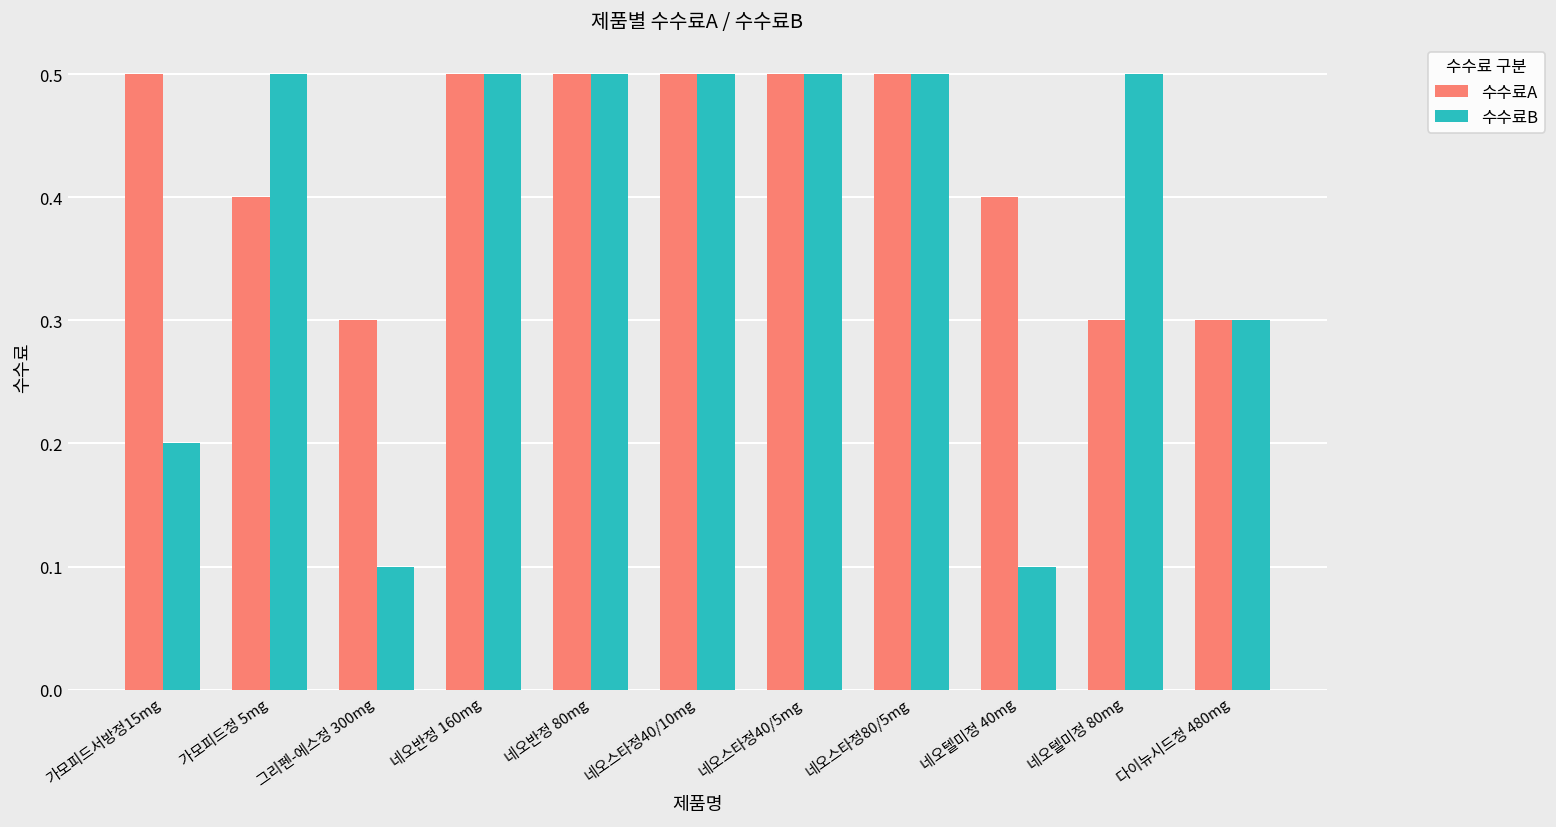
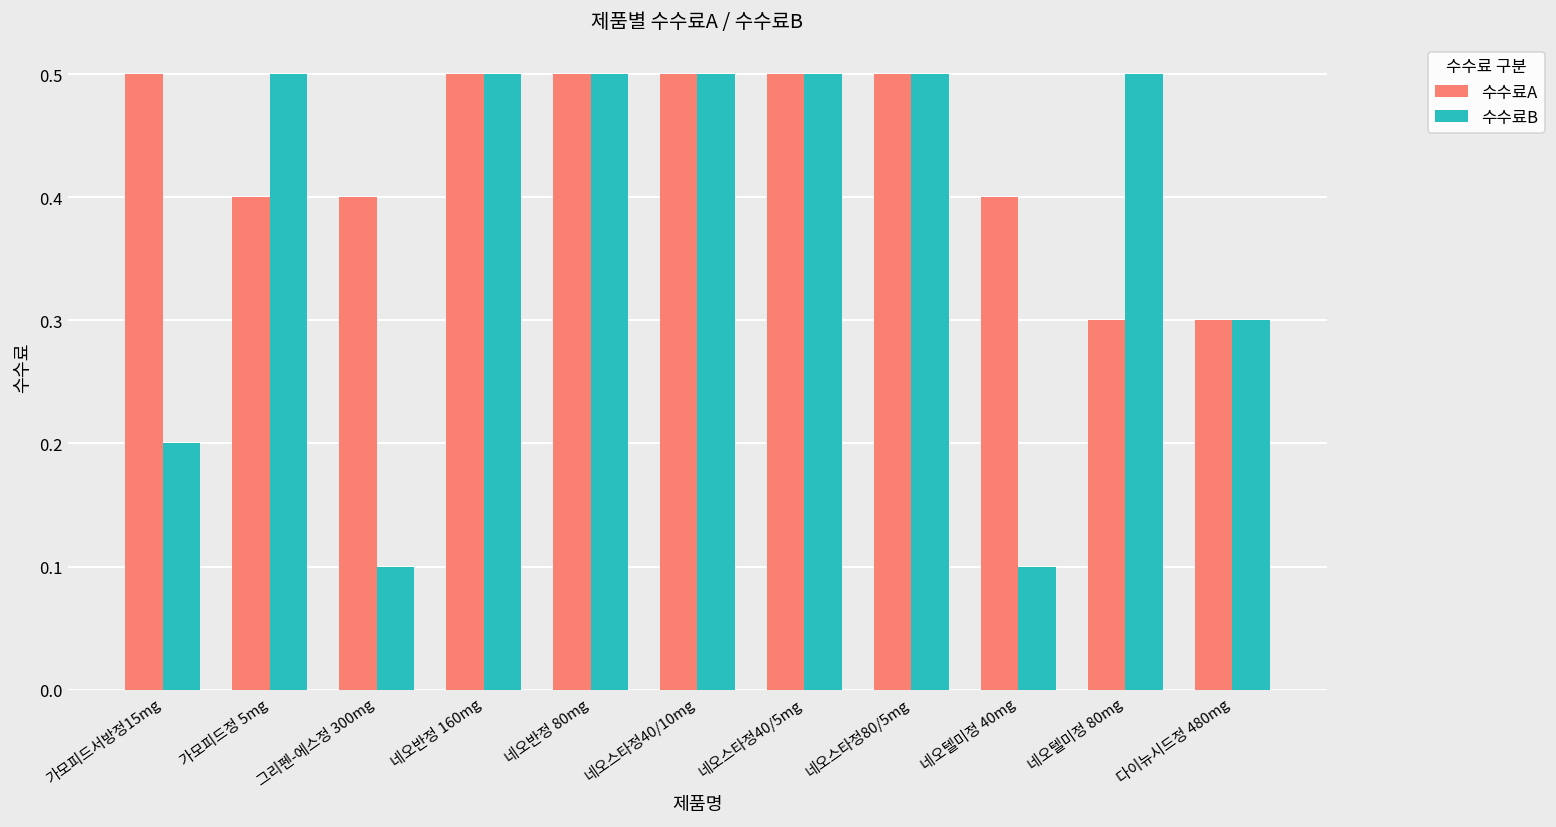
  {
    "수수료A": {
      "가모피드서방정15mg": 0.5,
      "가모피드정 5mg": 0.4,
-     "그리펜-에스정 300mg": 0.3,
+     "그리펜-에스정 300mg": 0.4,
      "네오반정 160mg": 0.5,
      "네오반정 80mg": 0.5,
      "네오스타정40/10mg": 0.5,
      "네오스타정40/5mg": 0.5,
      "네오스타정80/5mg": 0.5,
      "네오텔미정 40mg": 0.4,
      "네오텔미정 80mg": 0.3,
      "다이뉴시드정 480mg": 0.3
    },
    "수수료B": {
      "가모피드서방정15mg": 0.2,
      "가모피드정 5mg": 0.5,
      "그리펜-에스정 300mg": 0.1,
      "네오반정 160mg": 0.5,
      "네오반정 80mg": 0.5,
      "네오스타정40/10mg": 0.5,
      "네오스타정40/5mg": 0.5,
      "네오스타정80/5mg": 0.5,
      "네오텔미정 40mg": 0.1,
      "네오텔미정 80mg": 0.5,
      "다이뉴시드정 480mg": 0.3
    }
  }
